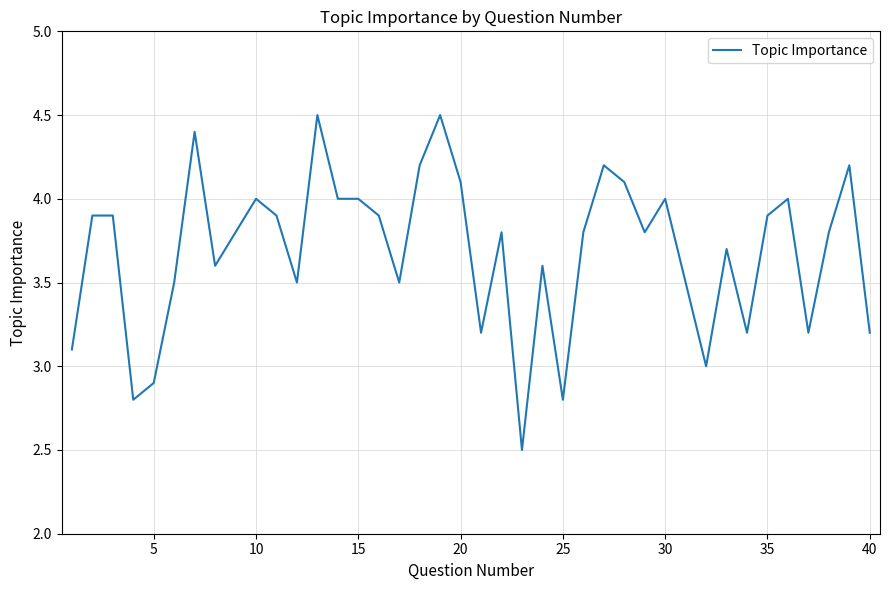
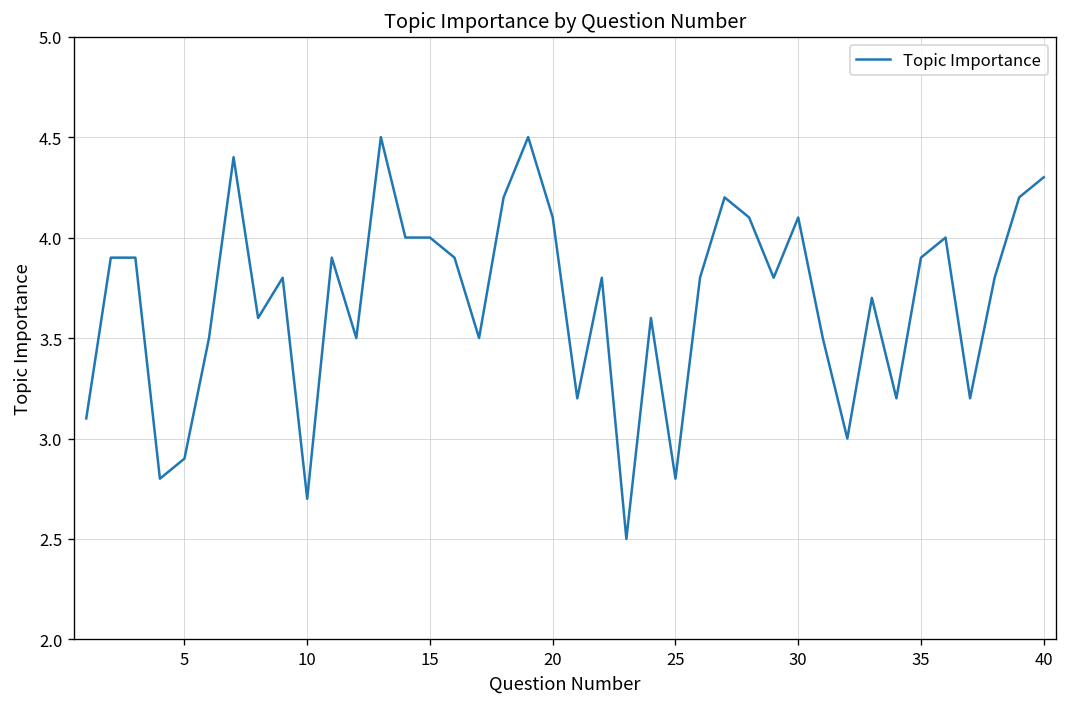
  {
    "5": 2.9,
-   "10": 4.0,
+   "10": 2.7,
    "15": 4.0,
    "20": 4.1,
    "25": 2.8,
-   "30": 4.0,
+   "30": 4.1,
    "35": 3.9,
-   "40": 3.2
+   "40": 4.3
  }
